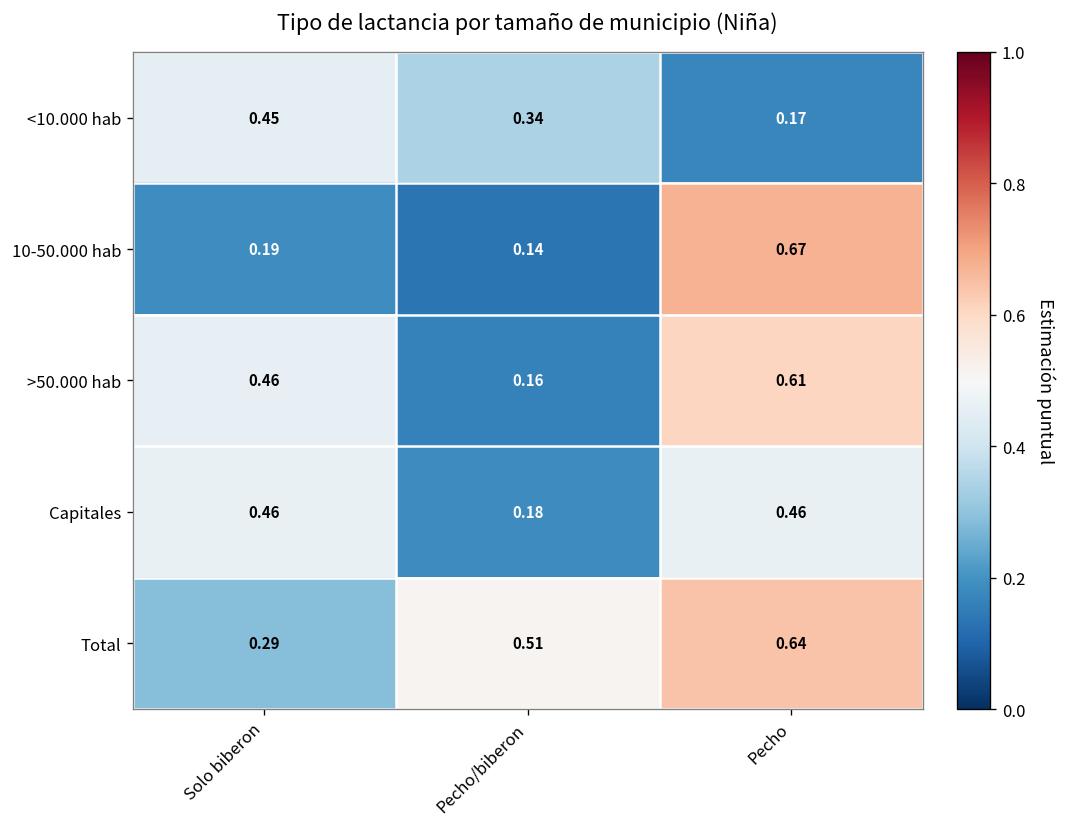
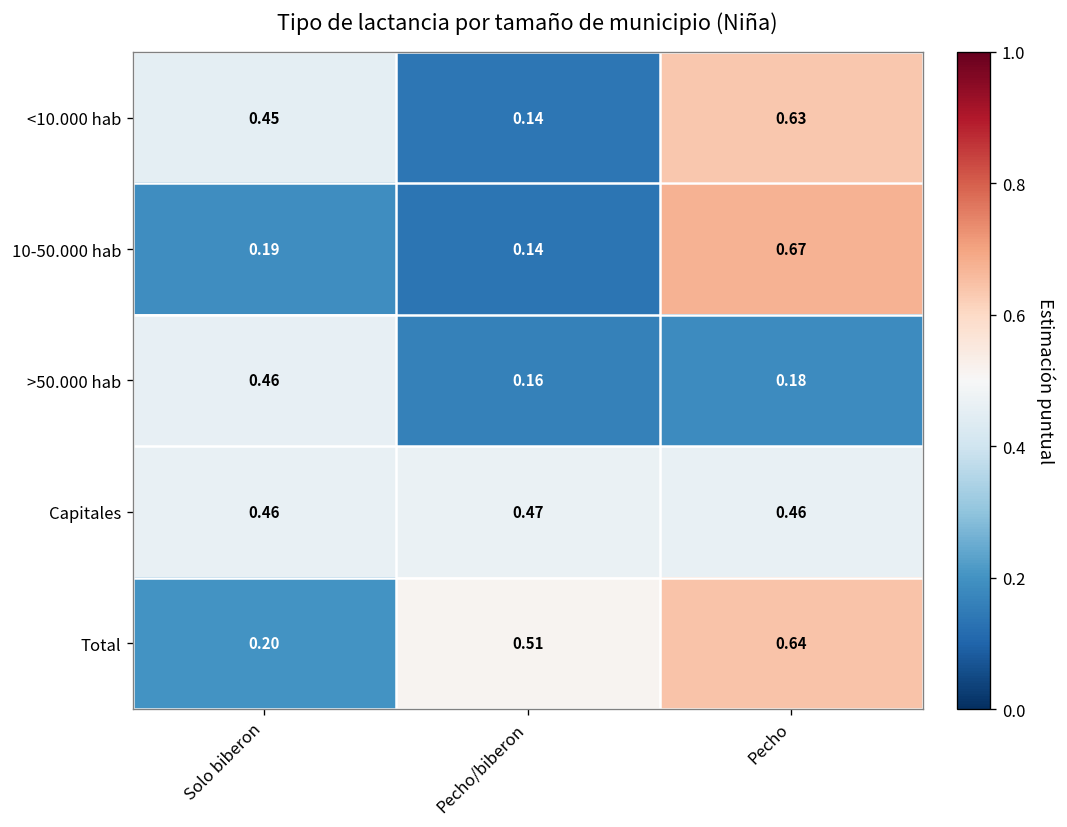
  {
    "<10.000 hab": {
      "Solo biberon": 0.45,
-     "Pecho/biberon": 0.34,
-     "Pecho": 0.17
+     "Pecho/biberon": 0.14,
+     "Pecho": 0.63
    },
    "10-50.000 hab": {
      "Solo biberon": 0.19,
      "Pecho/biberon": 0.14,
      "Pecho": 0.67
    },
    ">50.000 hab": {
      "Solo biberon": 0.46,
      "Pecho/biberon": 0.16,
-     "Pecho": 0.61
+     "Pecho": 0.18
    },
    "Capitales": {
      "Solo biberon": 0.46,
-     "Pecho/biberon": 0.18,
+     "Pecho/biberon": 0.47,
      "Pecho": 0.46
    },
    "Total": {
-     "Solo biberon": 0.29,
+     "Solo biberon": 0.20,
      "Pecho/biberon": 0.51,
      "Pecho": 0.64
    }
  }
